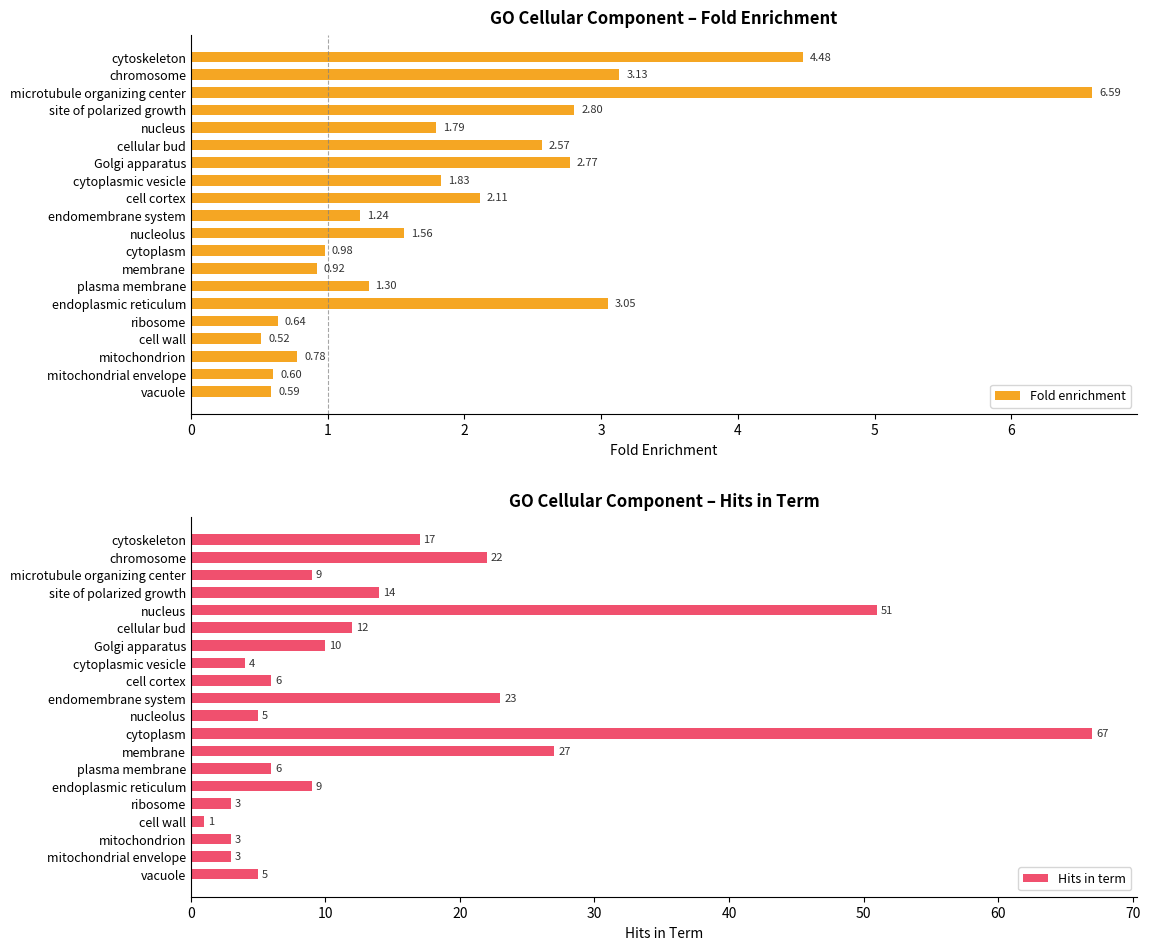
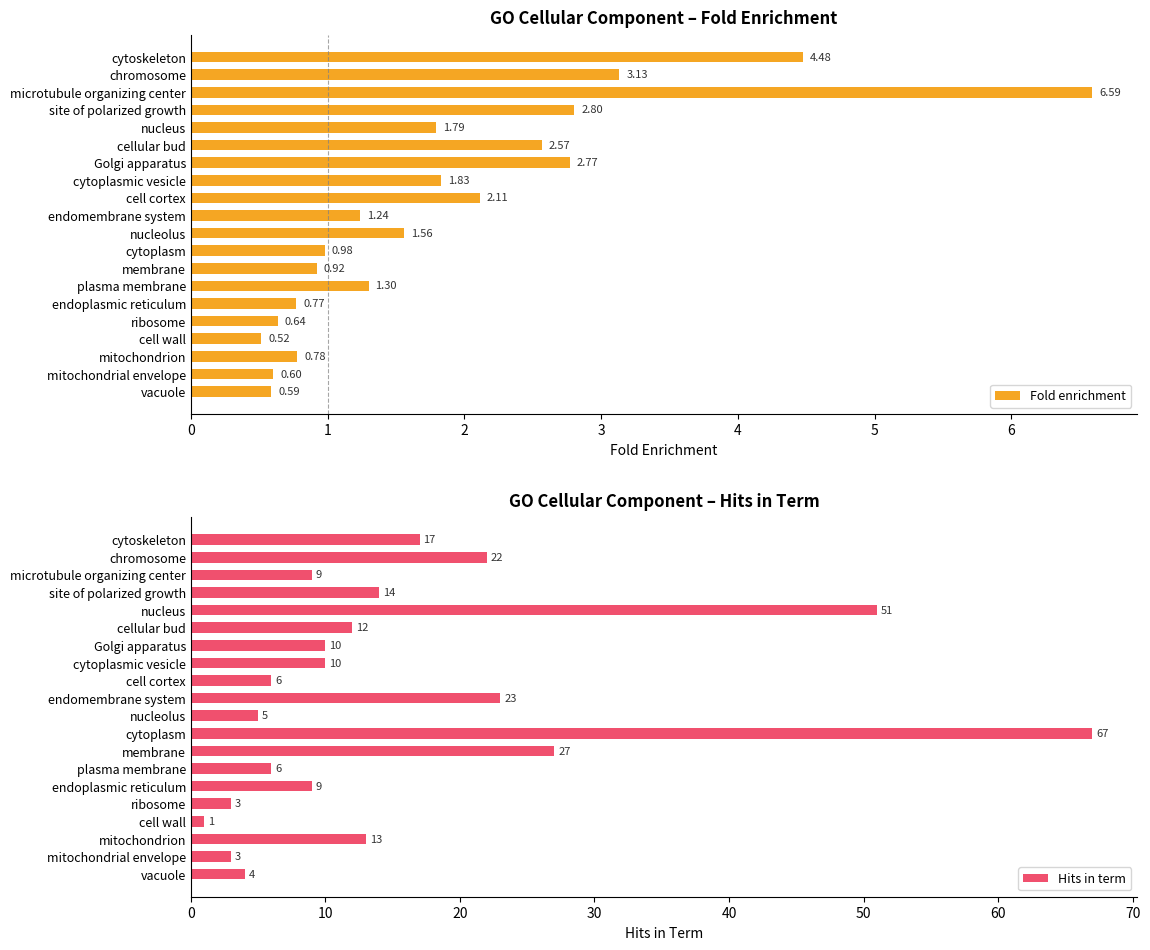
  {
    "GO Cellular Component – Fold Enrichment": {
      "cytoskeleton": 4.48,
      "chromosome": 3.13,
      "microtubule organizing center": 6.59,
      "site of polarized growth": 2.80,
      "nucleus": 1.79,
      "cellular bud": 2.57,
      "Golgi apparatus": 2.77,
      "cytoplasmic vesicle": 1.83,
      "cell cortex": 2.11,
      "endomembrane system": 1.24,
      "nucleolus": 1.56,
      "cytoplasm": 0.98,
      "membrane": 0.92,
      "plasma membrane": 1.30,
-     "endoplasmic reticulum": 3.05,
+     "endoplasmic reticulum": 0.77,
      "ribosome": 0.64,
      "cell wall": 0.52,
      "mitochondrion": 0.78,
      "mitochondrial envelope": 0.60,
      "vacuole": 0.59
    },
    "GO Cellular Component – Hits in Term": {
      "cytoskeleton": 17,
      "chromosome": 22,
      "microtubule organizing center": 9,
      "site of polarized growth": 14,
      "nucleus": 51,
      "cellular bud": 12,
      "Golgi apparatus": 10,
-     "cytoplasmic vesicle": 4,
+     "cytoplasmic vesicle": 10,
      "cell cortex": 6,
      "endomembrane system": 23,
      "nucleolus": 5,
      "cytoplasm": 67,
      "membrane": 27,
      "plasma membrane": 6,
      "endoplasmic reticulum": 9,
      "ribosome": 3,
      "cell wall": 1,
-     "mitochondrion": 3,
+     "mitochondrion": 13,
      "mitochondrial envelope": 3,
-     "vacuole": 5
+     "vacuole": 4
    }
  }
